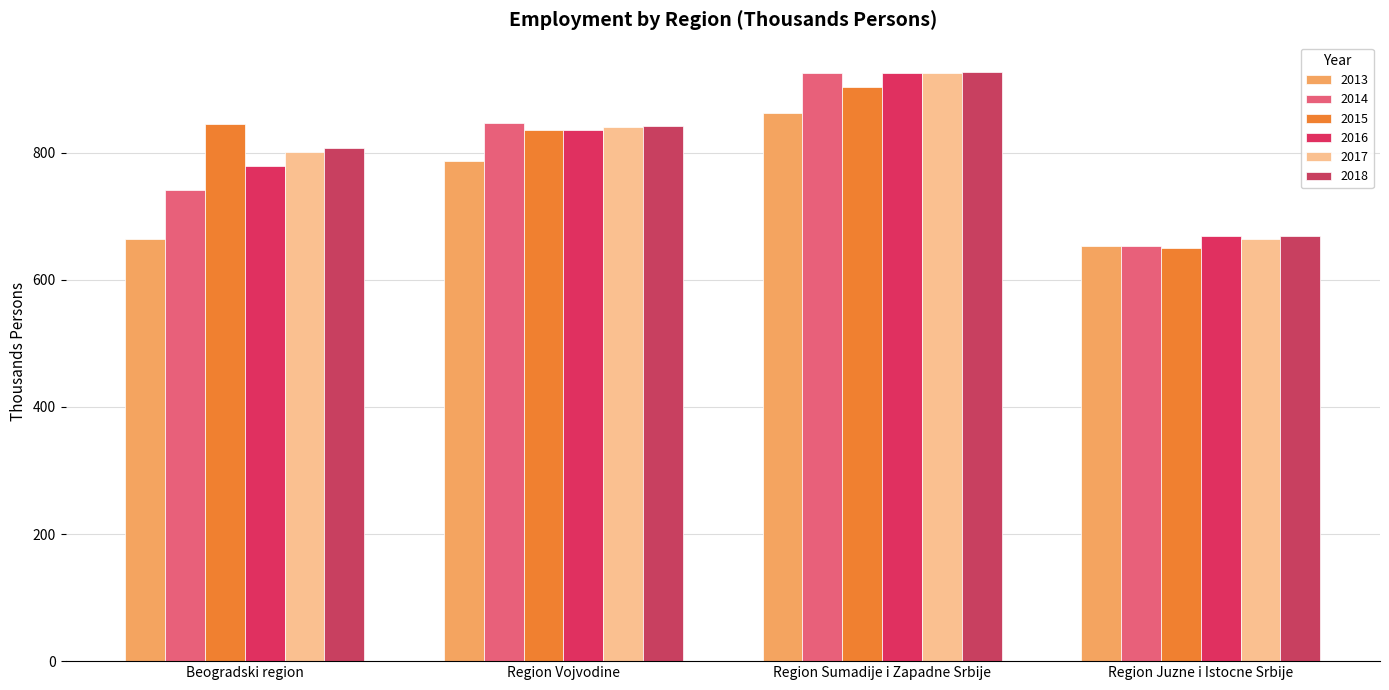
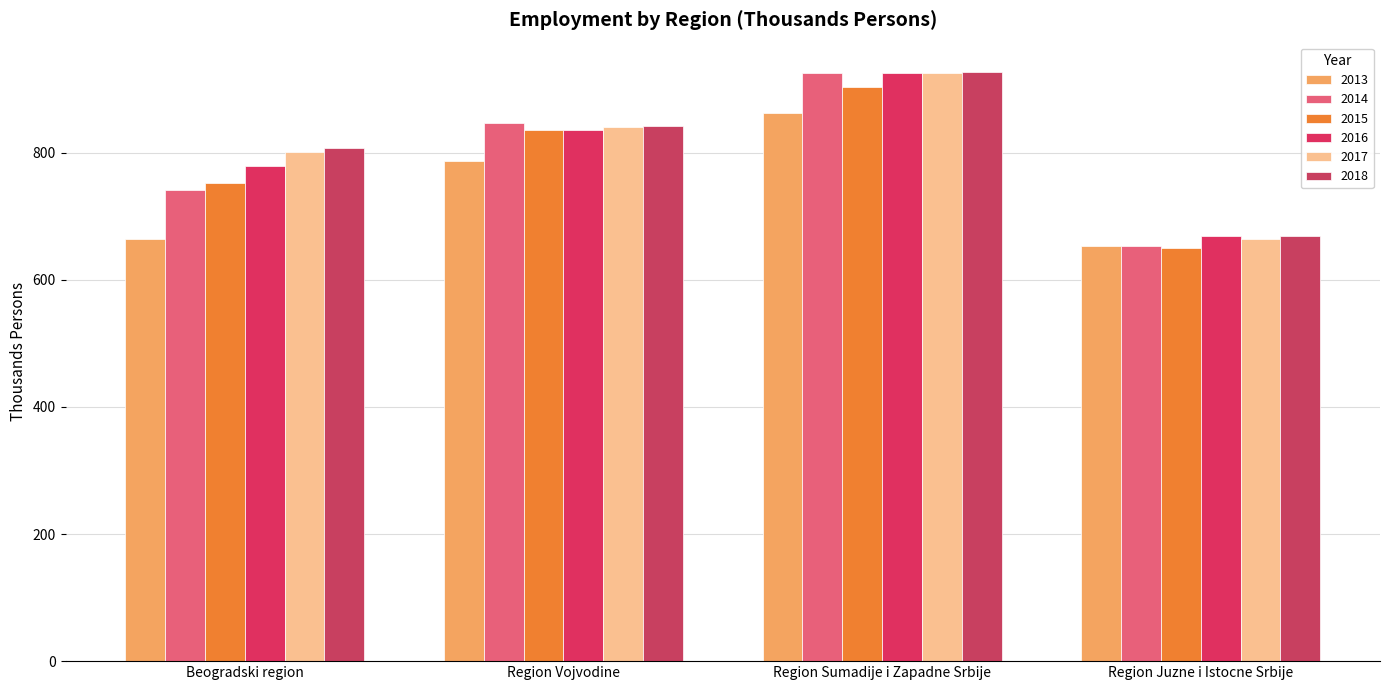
  {
    "2015": {
-     "Beogradski region": 850,
+     "Beogradski region": 750,
      "Region Vojvodine": 840,
      "Region Sumadije i Zapadne Srbije": 900,
      "Region Juzne i Istocne Srbije": 650
    }
  }
